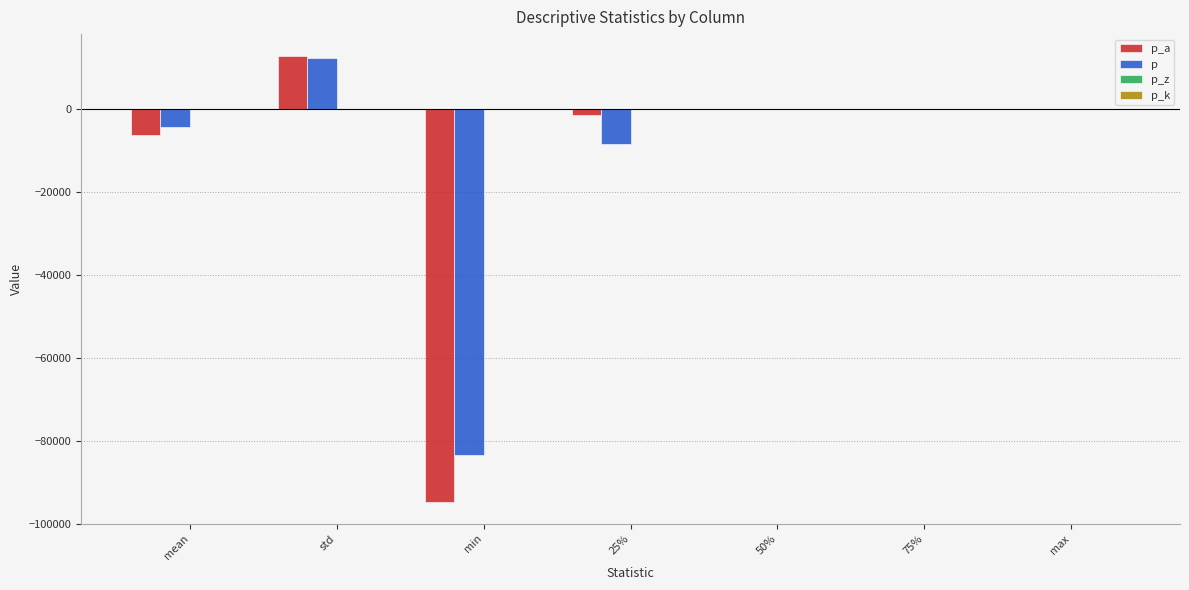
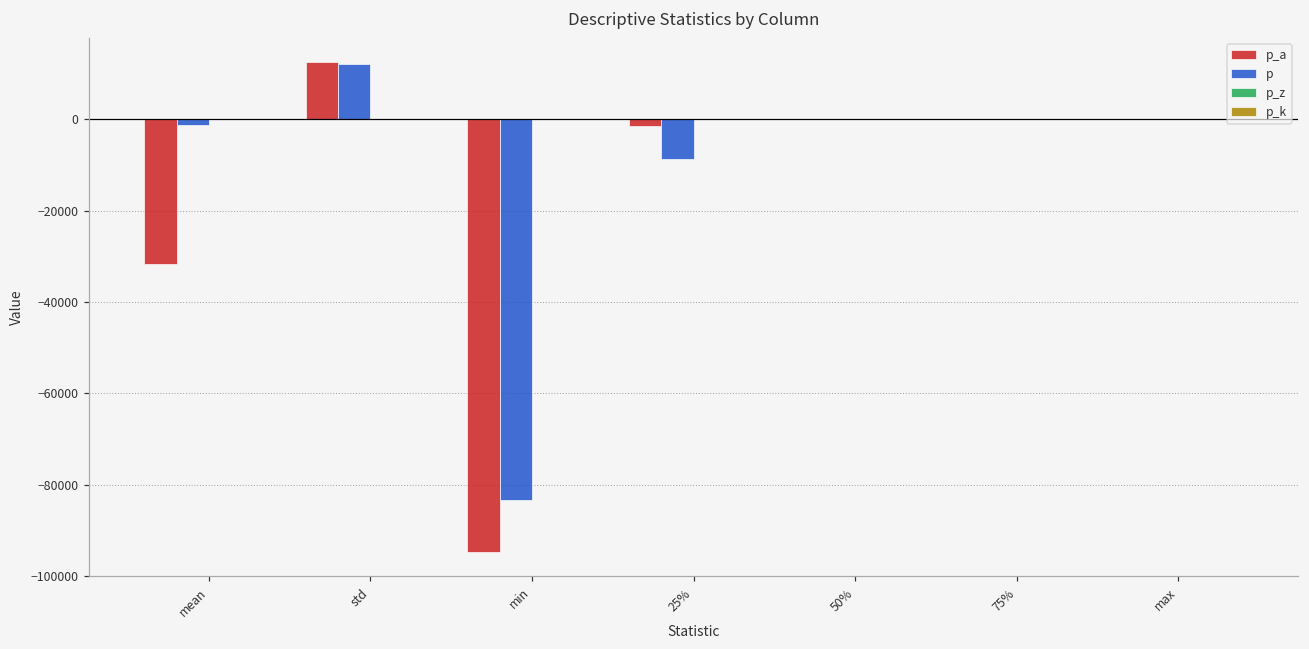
  {
    "p_a": {
-     "mean": -6000,
+     "mean": -32000,
      "std": 13000,
      "min": -95000,
      "25%": -2000,
      "50%": 0,
      "75%": 0,
      "max": 0
    },
    "p": {
-     "mean": -4000,
+     "mean": -1000,
      "std": 12000,
      "min": -83000,
      "25%": -9000,
      "50%": 0,
      "75%": 0,
      "max": 0
    },
    "p_z": {
      "mean": 0,
      "std": 0,
      "min": 0,
      "25%": 0,
      "50%": 0,
      "75%": 0,
      "max": 0
    },
    "p_k": {
      "mean": 0,
      "std": 0,
      "min": 0,
      "25%": 0,
      "50%": 0,
      "75%": 0,
      "max": 0
    }
  }
